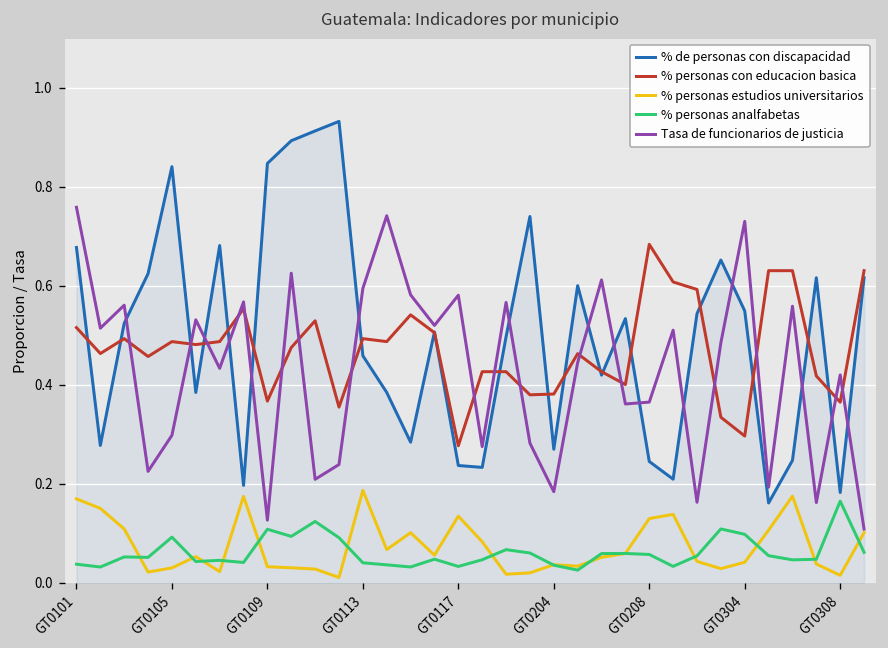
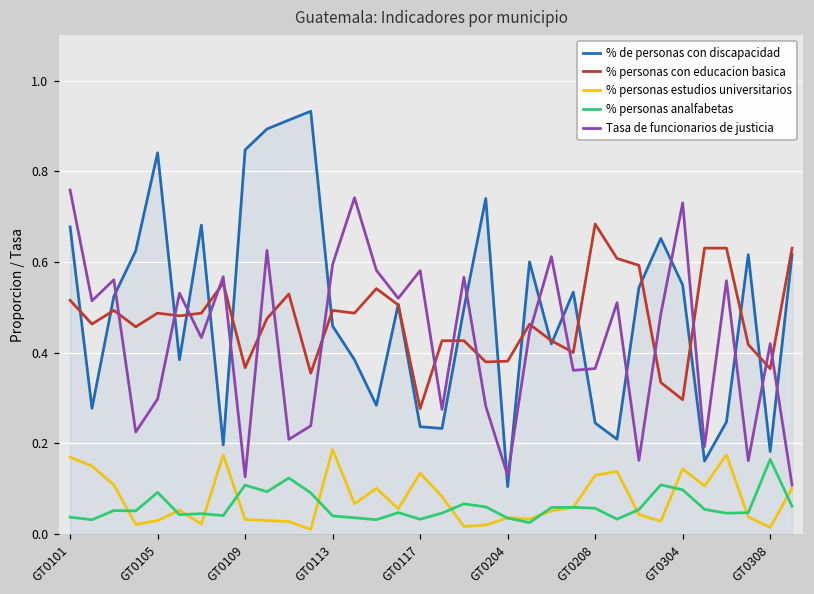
  {
    "% de personas con discapacidad": {
      "GT0101": 0.68,
      "GT0105": 0.84,
      "GT0109": 0.85,
      "GT0113": 0.46,
      "GT0117": 0.24,
-     "GT0204": 0.27,
+     "GT0204": 0.10,
      "GT0208": 0.25,
      "GT0304": 0.55,
      "GT0308": 0.18
    },
    "% personas con educacion basica": {
      "GT0101": 0.52,
      "GT0105": 0.49,
      "GT0109": 0.37,
      "GT0113": 0.49,
      "GT0117": 0.28,
      "GT0204": 0.38,
      "GT0208": 0.68,
      "GT0304": 0.30,
      "GT0308": 0.36
    },
    "% personas estudios universitarios": {
      "GT0101": 0.17,
      "GT0105": 0.03,
      "GT0109": 0.03,
      "GT0113": 0.19,
      "GT0117": 0.13,
      "GT0208": 0.13,
-     "GT0304": 0.04,
+     "GT0304": 0.14,
      "GT0308": 0.01
    },
    "% personas analfabetas": {
      "GT0101": 0.04,
      "GT0105": 0.09,
      "GT0109": 0.11,
      "GT0113": 0.04,
      "GT0117": 0.03,
      "GT0208": 0.06,
      "GT0304": 0.10,
      "GT0308": 0.16
    },
    "Tasa de funcionarios de justicia": {
      "GT0101": 0.76,
      "GT0105": 0.30,
      "GT0109": 0.13,
      "GT0113": 0.59,
      "GT0117": 0.58,
-     "GT0204": 0.18,
+     "GT0204": 0.13,
      "GT0208": 0.37,
      "GT0304": 0.73,
      "GT0308": 0.42
    }
  }
